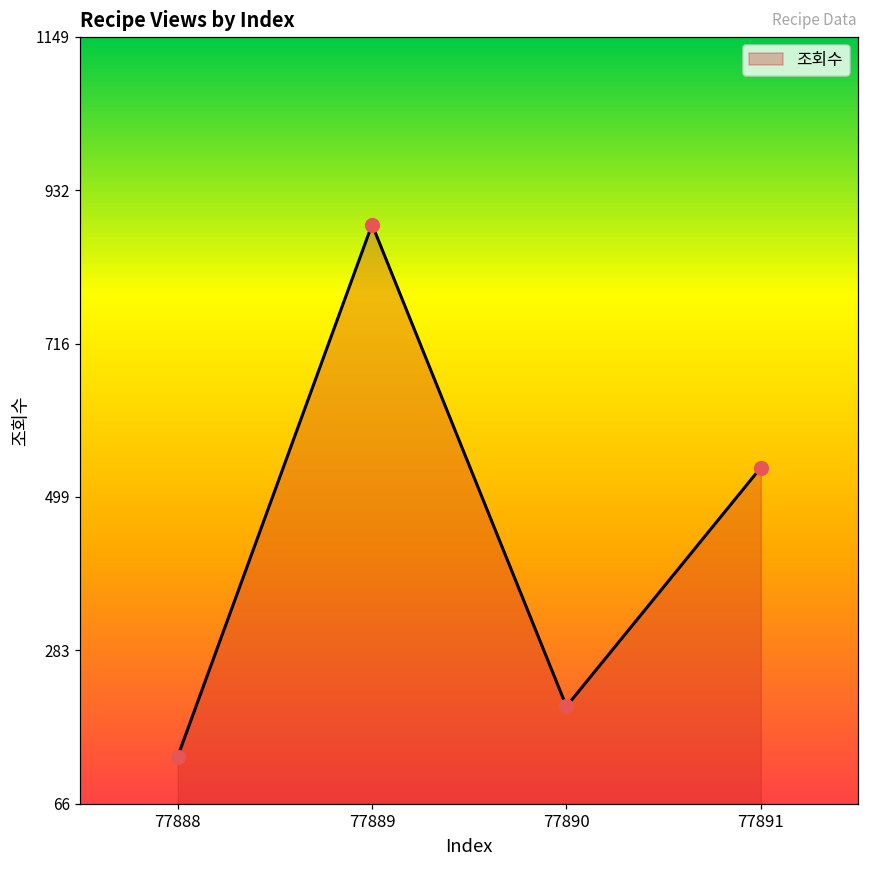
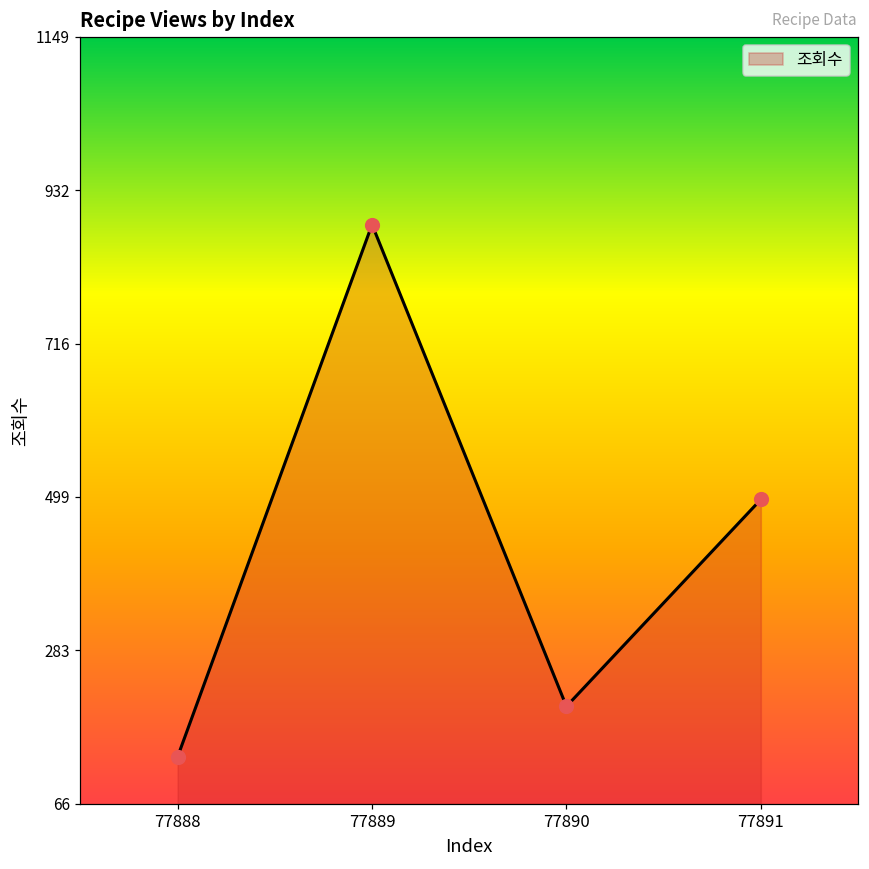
  {
    "77888": 130,
    "77889": 880,
    "77890": 200,
-   "77891": 540
+   "77891": 500
  }
